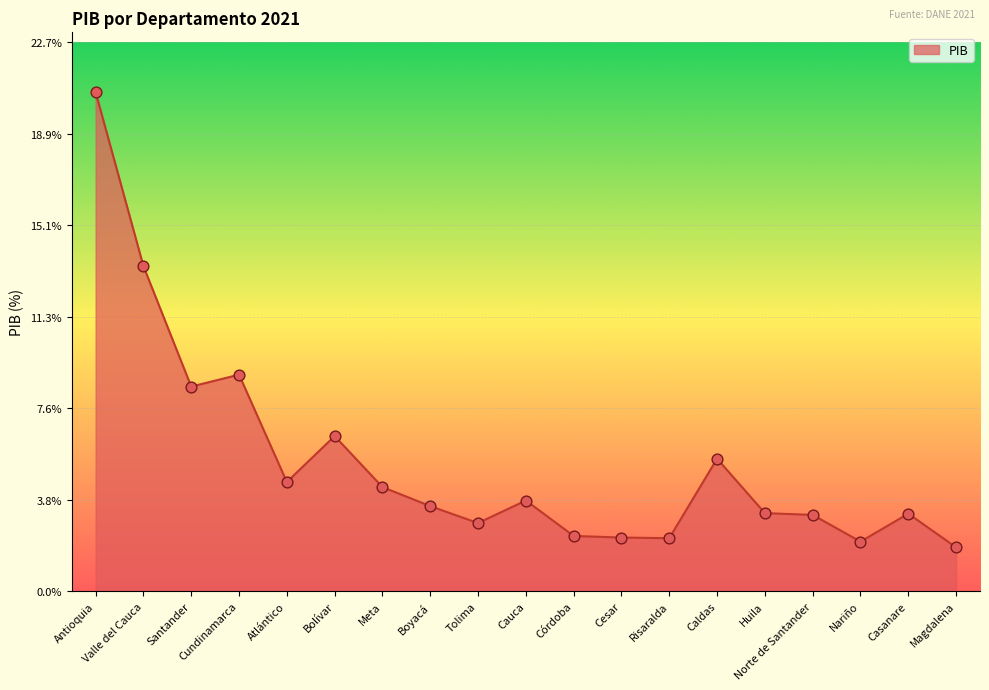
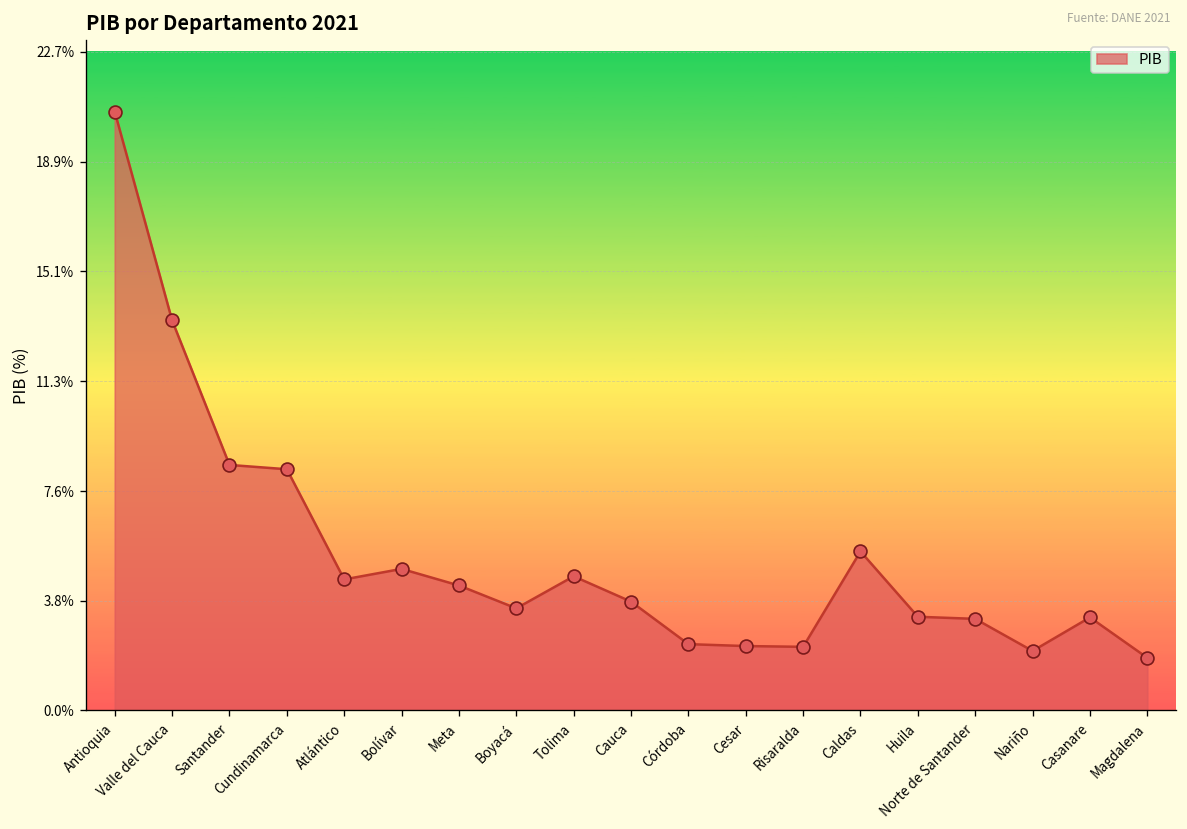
  {
    "Antioquia": "20.6%",
    "Valle del Cauca": "13.4%",
    "Santander": "8.5%",
-   "Cundinamarca": "8.9%",
+   "Cundinamarca": "8.3%",
    "Atlántico": "4.5%",
-   "Bolívar": "6.4%",
+   "Bolívar": "4.9%",
    "Meta": "4.3%",
    "Boyacá": "3.5%",
-   "Tolima": "2.8%",
+   "Tolima": "4.6%",
    "Cauca": "3.7%",
    "Córdoba": "2.3%",
    "Cesar": "2.2%",
    "Risaralda": "2.2%",
    "Caldas": "5.5%",
    "Huila": "3.2%",
    "Norte de Santander": "3.2%",
    "Nariño": "2.0%",
    "Casanare": "3.2%",
    "Magdalena": "1.8%"
  }
